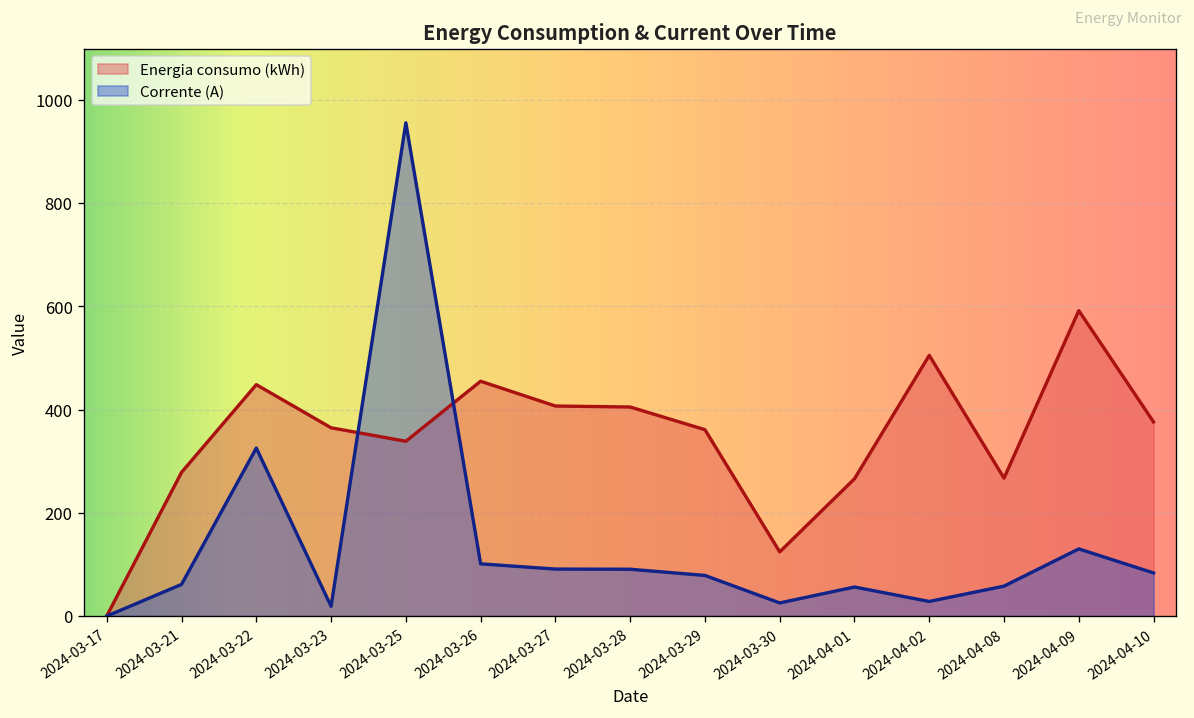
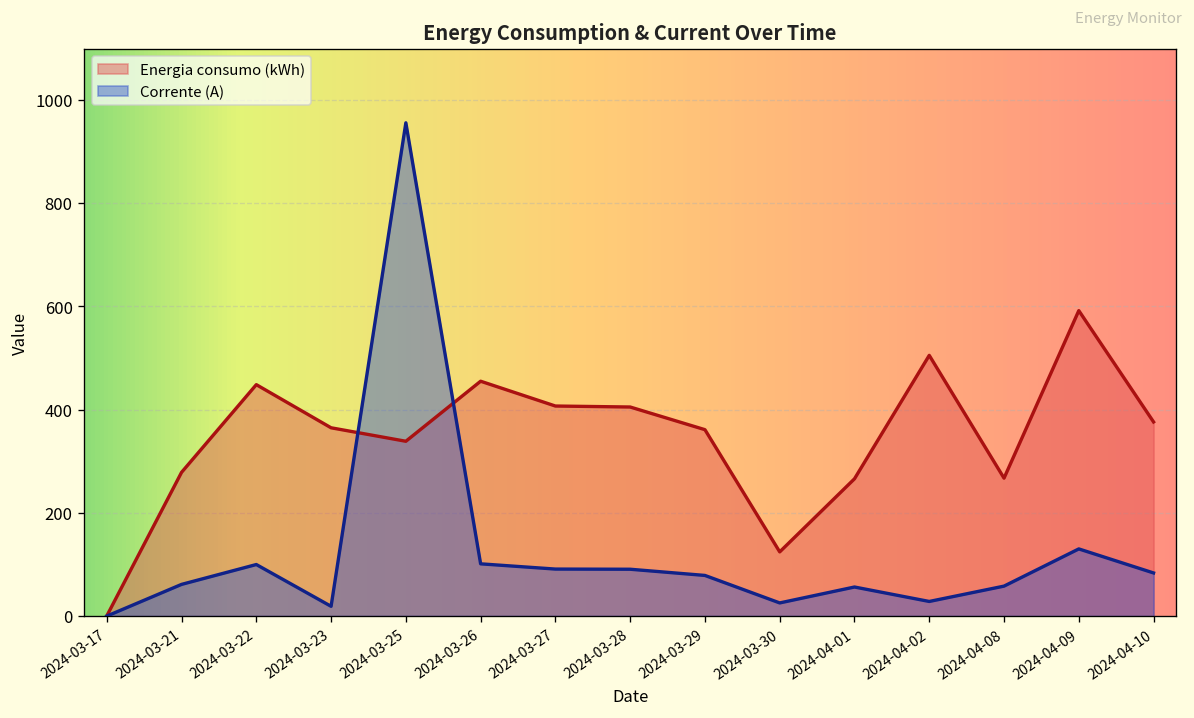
  {
    "Energia consumo (kWh)": {
      "2024-03-21": 280,
      "2024-03-22": 450,
      "2024-03-23": 360,
      "2024-03-25": 340,
      "2024-03-26": 460,
      "2024-03-27": 410,
      "2024-03-28": 410,
      "2024-03-29": 360,
      "2024-03-30": 120,
      "2024-04-01": 270,
      "2024-04-02": 510,
      "2024-04-08": 270,
      "2024-04-09": 590,
      "2024-04-10": 380
    },
    "Corrente (A)": {
      "2024-03-21": 60,
-     "2024-03-22": 330,
+     "2024-03-22": 100,
      "2024-03-23": 20,
      "2024-03-25": 960,
      "2024-03-26": 100,
      "2024-03-27": 90,
      "2024-03-28": 90,
      "2024-03-29": 80,
      "2024-03-30": 30,
      "2024-04-01": 60,
      "2024-04-02": 30,
      "2024-04-08": 60,
      "2024-04-09": 130,
      "2024-04-10": 80
    }
  }
